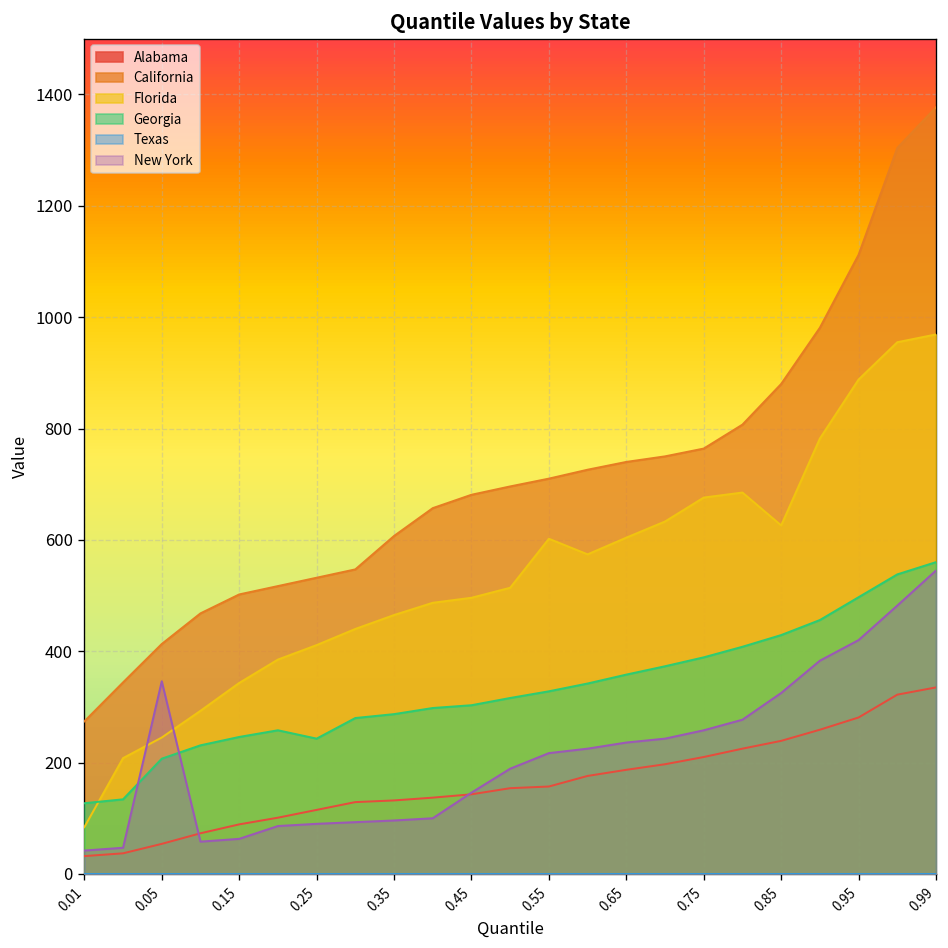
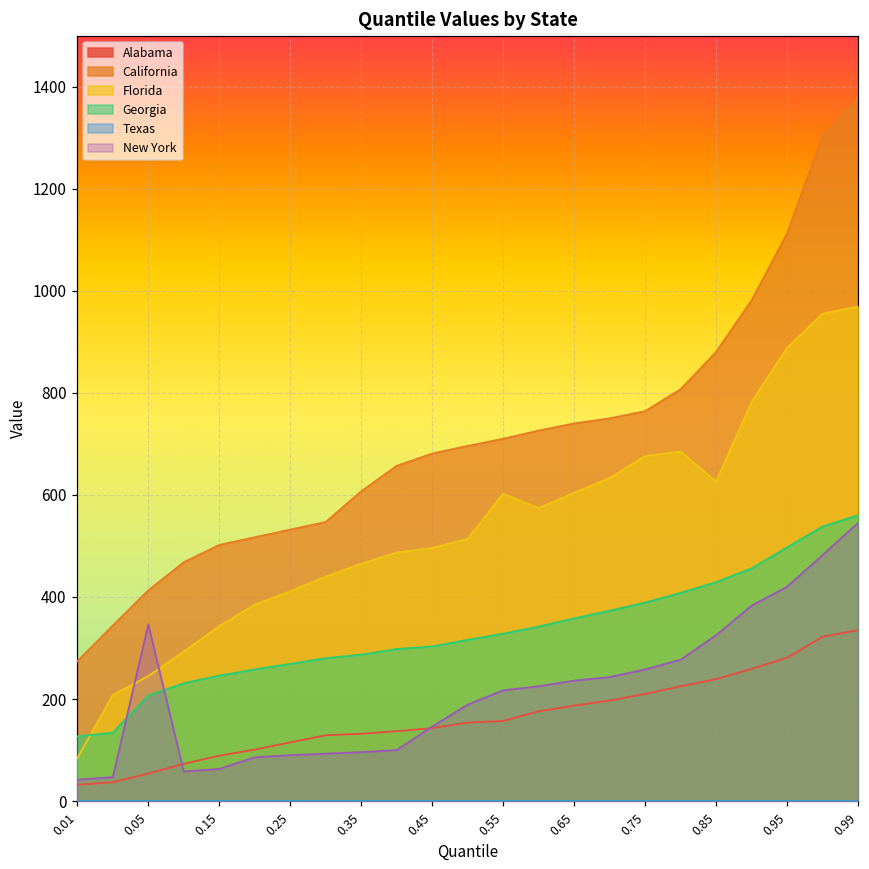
  {
    "Florida": {
      "0.01": 80,
      "0.05": 250,
      "0.15": 340,
      "0.25": 410,
      "0.35": 470,
      "0.45": 500,
      "0.55": 600,
      "0.65": 600,
      "0.75": 680,
      "0.85": 630,
      "0.95": 890,
      "0.99": 970
    },
    "Georgia": {
      "0.01": 130,
      "0.05": 210,
      "0.15": 250,
-     "0.25": 240,
+     "0.25": 270,
      "0.35": 290,
      "0.45": 300,
      "0.55": 330,
      "0.65": 360,
      "0.75": 390,
      "0.85": 430,
      "0.95": 500,
      "0.99": 560
    },
    "Texas": {
      "0.01": 0,
      "0.05": 0,
      "0.15": 0,
      "0.25": 0,
      "0.35": 0,
      "0.45": 0,
      "0.55": 0,
      "0.65": 0,
      "0.75": 0,
      "0.85": 0,
      "0.95": 0,
      "0.99": 0
    },
    "New York": {
      "0.01": 40,
      "0.05": 350,
      "0.15": 60,
      "0.25": 90,
      "0.35": 100,
      "0.55": 220,
      "0.65": 240,
      "0.75": 260,
      "0.85": 330,
      "0.95": 420,
      "0.99": 550
    }
  }
